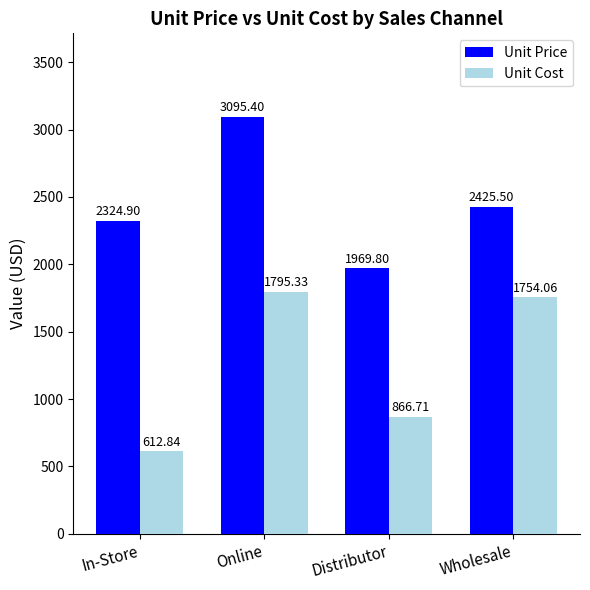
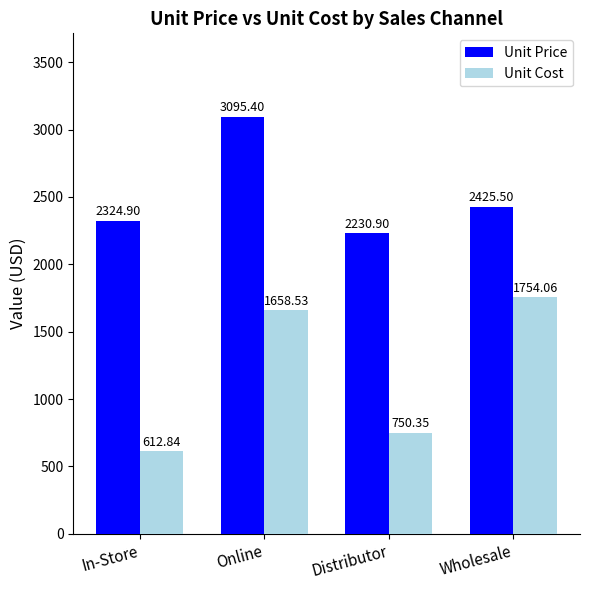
  {
    "Unit Price": {
      "In-Store": 2324.90,
      "Online": 3095.40,
-     "Distributor": 1969.80,
+     "Distributor": 2230.90,
      "Wholesale": 2425.50
    },
    "Unit Cost": {
      "In-Store": 612.84,
-     "Online": 1795.33,
-     "Distributor": 866.71,
+     "Online": 1658.53,
+     "Distributor": 750.35,
      "Wholesale": 1754.06
    }
  }
